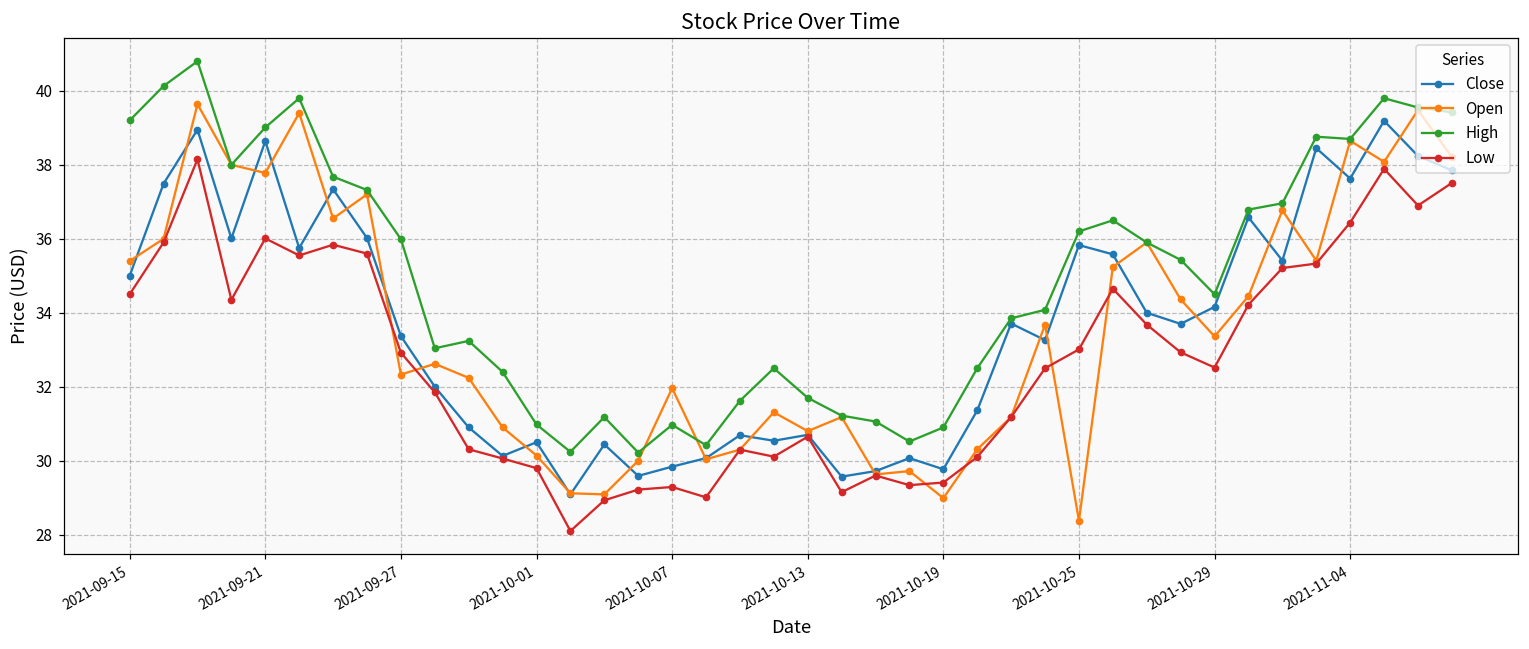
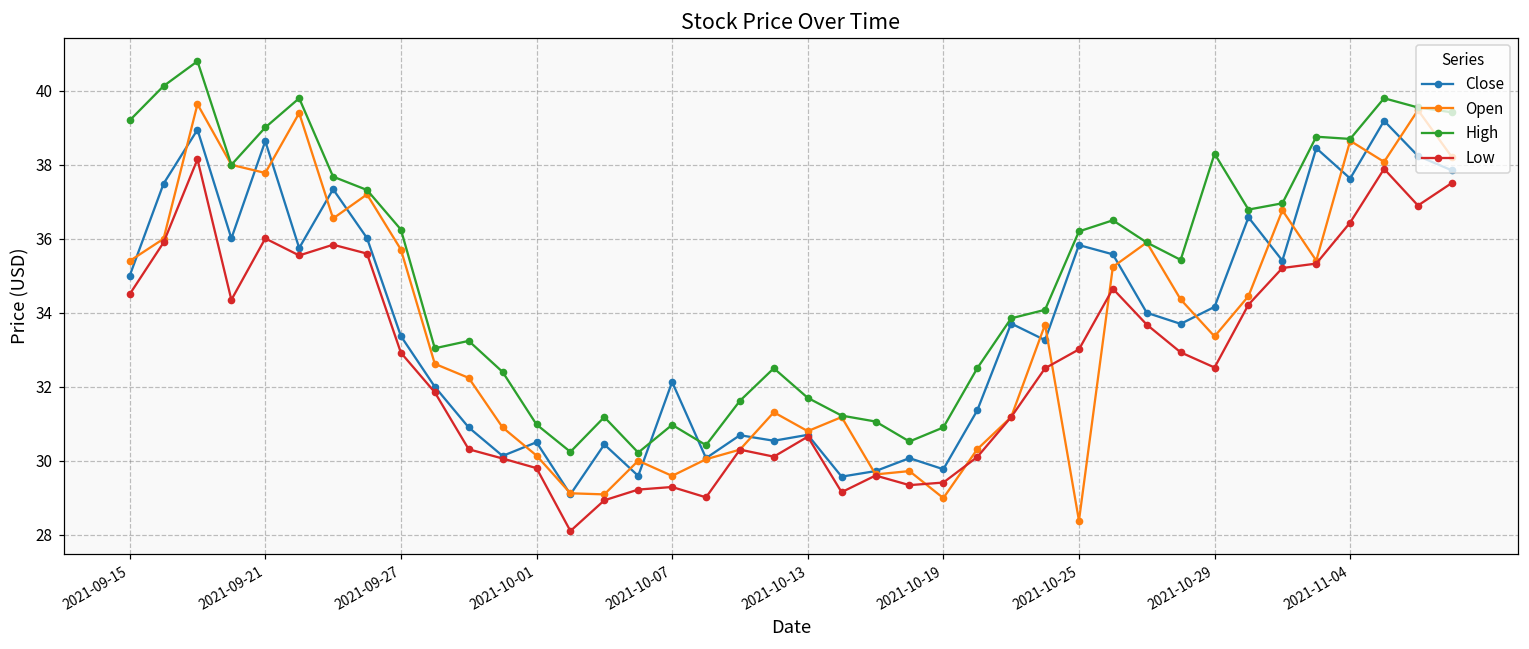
  {
    "Close": {
      "2021-09-15": 35.0,
      "2021-09-21": 38.6,
      "2021-09-27": 33.4,
      "2021-10-01": 30.5,
-     "2021-10-07": 29.8,
+     "2021-10-07": 32.1,
      "2021-10-19": 29.8,
      "2021-10-25": 35.8,
      "2021-10-29": 34.2,
      "2021-11-04": 37.6
    },
    "Open": {
      "2021-09-15": 35.4,
      "2021-09-21": 37.8,
-     "2021-09-27": 32.3,
+     "2021-09-27": 35.7,
      "2021-10-01": 30.1,
-     "2021-10-07": 32.0,
+     "2021-10-07": 29.6,
      "2021-10-13": 30.8,
      "2021-10-19": 29.0,
      "2021-10-25": 28.4,
      "2021-10-29": 33.4
    },
    "High": {
      "2021-09-15": 39.2,
      "2021-09-21": 39.0,
-     "2021-09-27": 36.0,
+     "2021-09-27": 36.3,
      "2021-10-01": 31.0,
      "2021-10-07": 31.0,
      "2021-10-13": 31.7,
      "2021-10-19": 30.9,
      "2021-10-25": 36.2,
-     "2021-10-29": 34.5
+     "2021-10-29": 38.3
    },
    "Low": {
      "2021-09-15": 34.5,
      "2021-09-21": 36.0,
      "2021-09-27": 32.9,
      "2021-10-01": 29.8,
      "2021-10-07": 29.3,
      "2021-10-19": 29.4,
      "2021-10-25": 33.0,
      "2021-10-29": 32.5,
      "2021-11-04": 36.4
    }
  }
